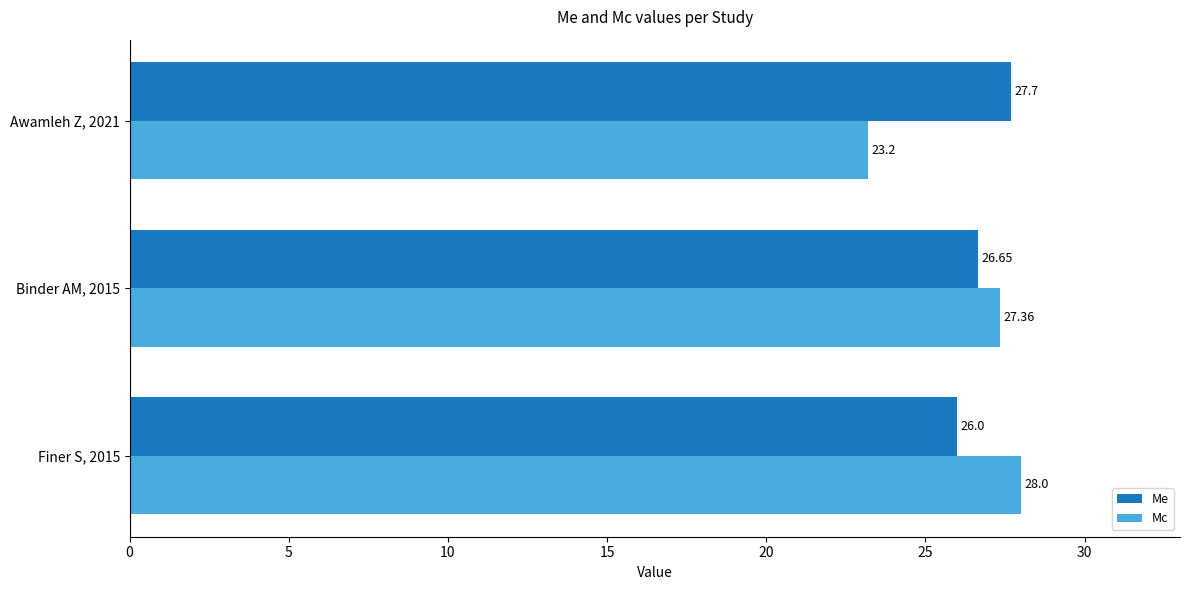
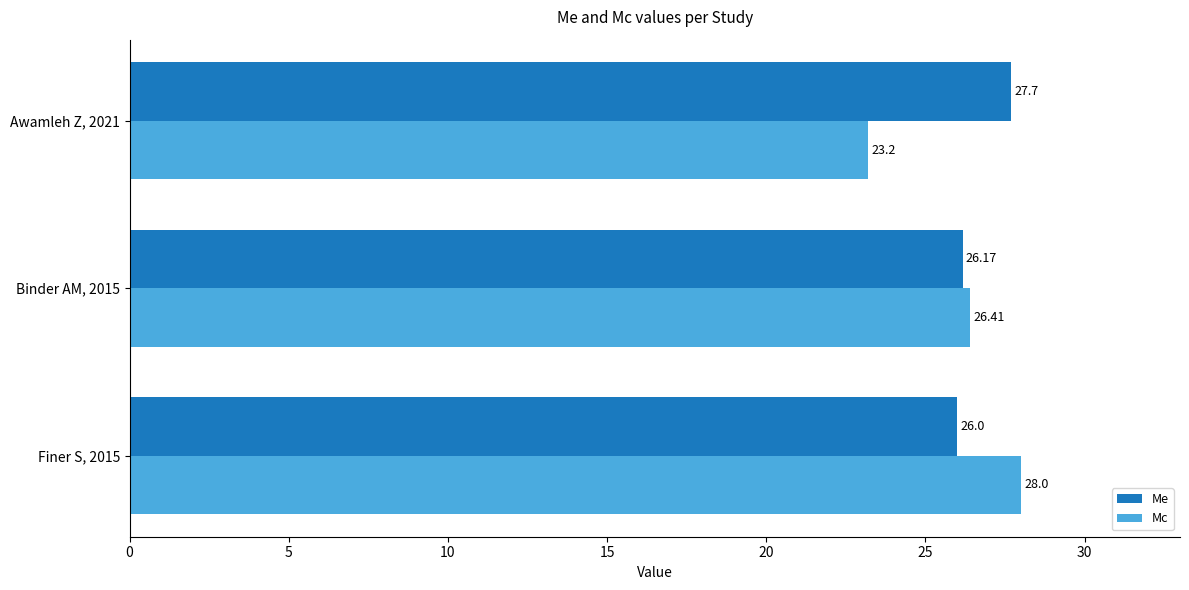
  {
    "Me": {
      "Awamleh Z, 2021": 27.7,
-     "Binder AM, 2015": 26.65,
+     "Binder AM, 2015": 26.17,
      "Finer S, 2015": 26.0
    },
    "Mc": {
      "Awamleh Z, 2021": 23.2,
-     "Binder AM, 2015": 27.36,
+     "Binder AM, 2015": 26.41,
      "Finer S, 2015": 28.0
    }
  }
